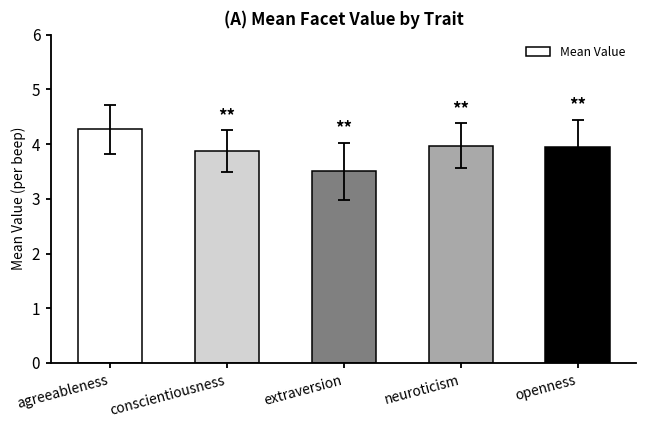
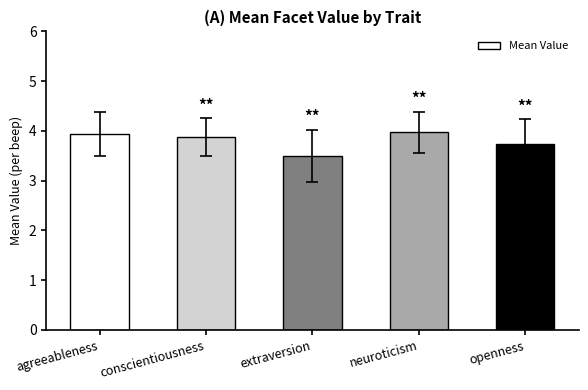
  {
    "Mean Value": {
-     "agreeableness": 4.3,
+     "agreeableness": 3.9,
      "conscientiousness": 3.9,
      "extraversion": 3.5,
      "neuroticism": 4.0,
-     "openness": 3.9
+     "openness": 3.7
    }
  }
